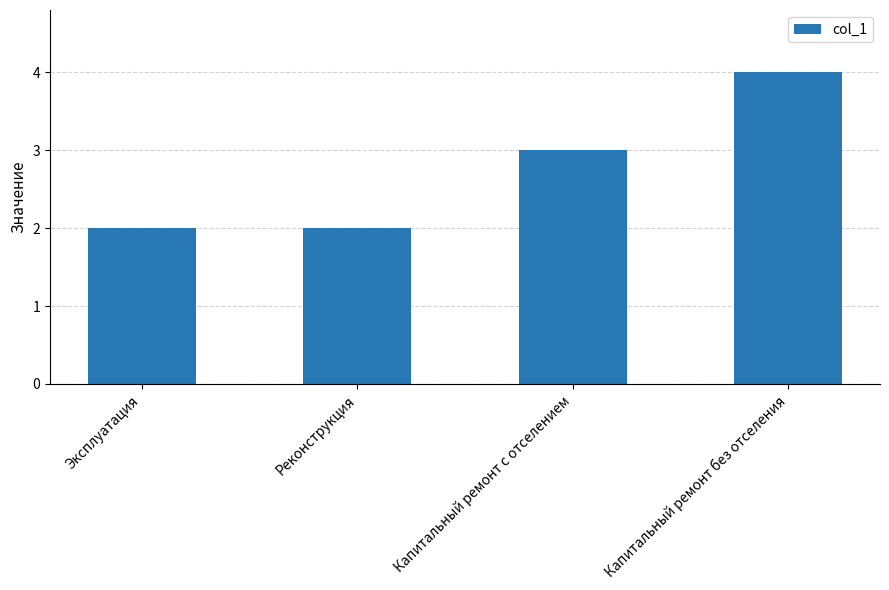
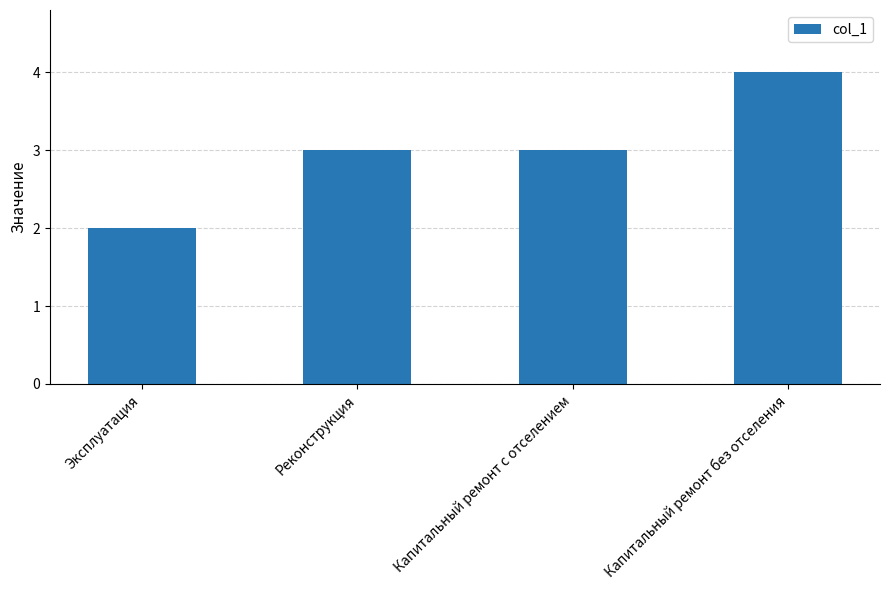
  {
    "Эксплуатация": 2,
-   "Реконструкция": 2,
+   "Реконструкция": 3,
    "Капитальный ремонт с отселением": 3,
    "Капитальный ремонт без отселения": 4
  }
